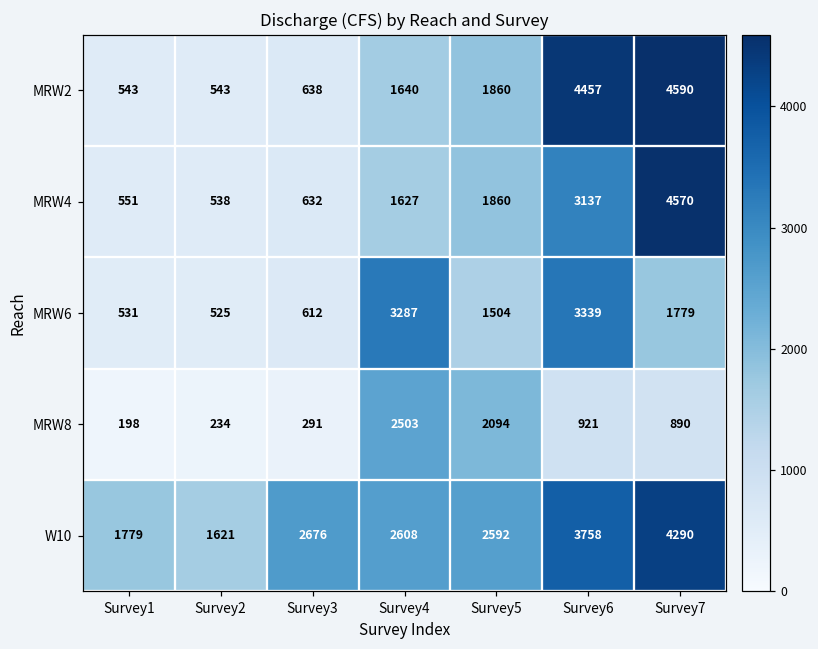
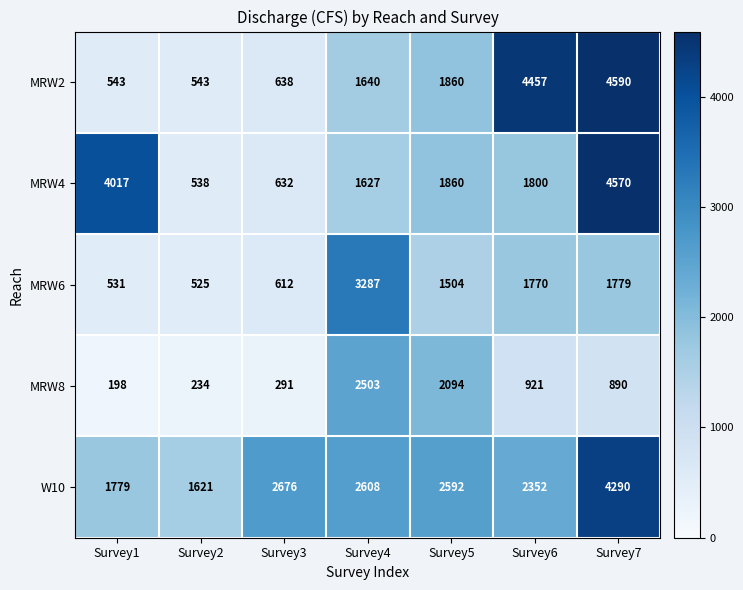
  {
    "MRW2": {
      "Survey1": 543,
      "Survey2": 543,
      "Survey3": 638,
      "Survey4": 1640,
      "Survey5": 1860,
      "Survey6": 4457,
      "Survey7": 4590
    },
    "MRW4": {
-     "Survey1": 551,
+     "Survey1": 4017,
      "Survey2": 538,
      "Survey3": 632,
      "Survey4": 1627,
      "Survey5": 1860,
-     "Survey6": 3137,
+     "Survey6": 1800,
      "Survey7": 4570
    },
    "MRW6": {
      "Survey1": 531,
      "Survey2": 525,
      "Survey3": 612,
      "Survey4": 3287,
      "Survey5": 1504,
-     "Survey6": 3339,
+     "Survey6": 1770,
      "Survey7": 1779
    },
    "MRW8": {
      "Survey1": 198,
      "Survey2": 234,
      "Survey3": 291,
      "Survey4": 2503,
      "Survey5": 2094,
      "Survey6": 921,
      "Survey7": 890
    },
    "W10": {
      "Survey1": 1779,
      "Survey2": 1621,
      "Survey3": 2676,
      "Survey4": 2608,
      "Survey5": 2592,
-     "Survey6": 3758,
+     "Survey6": 2352,
      "Survey7": 4290
    }
  }
